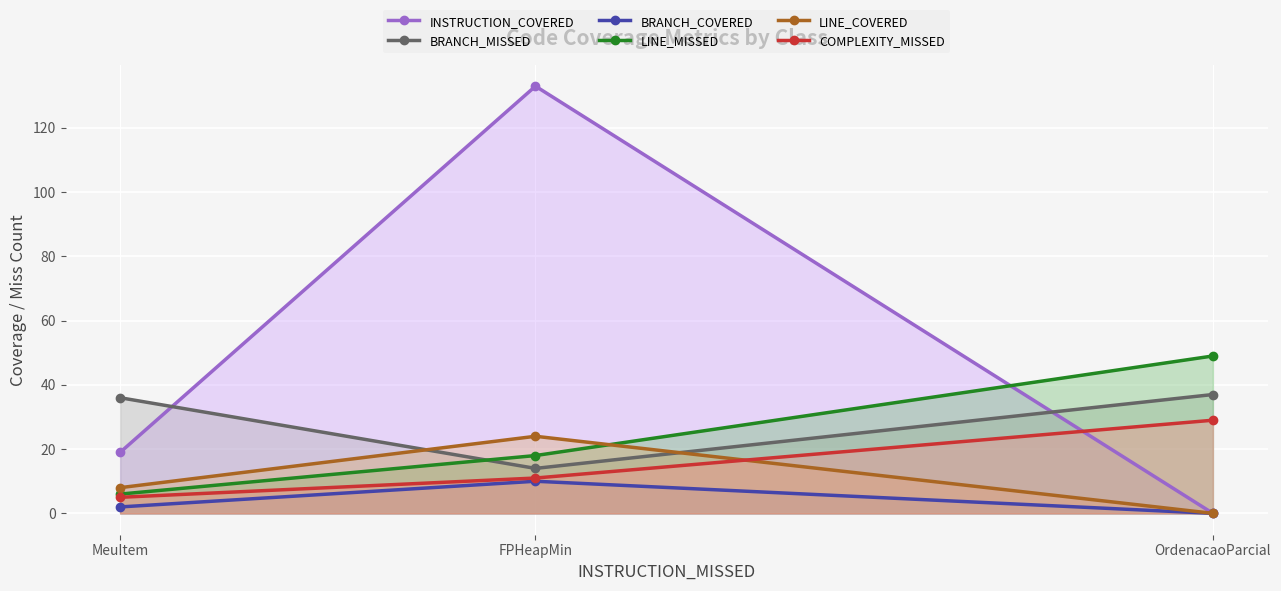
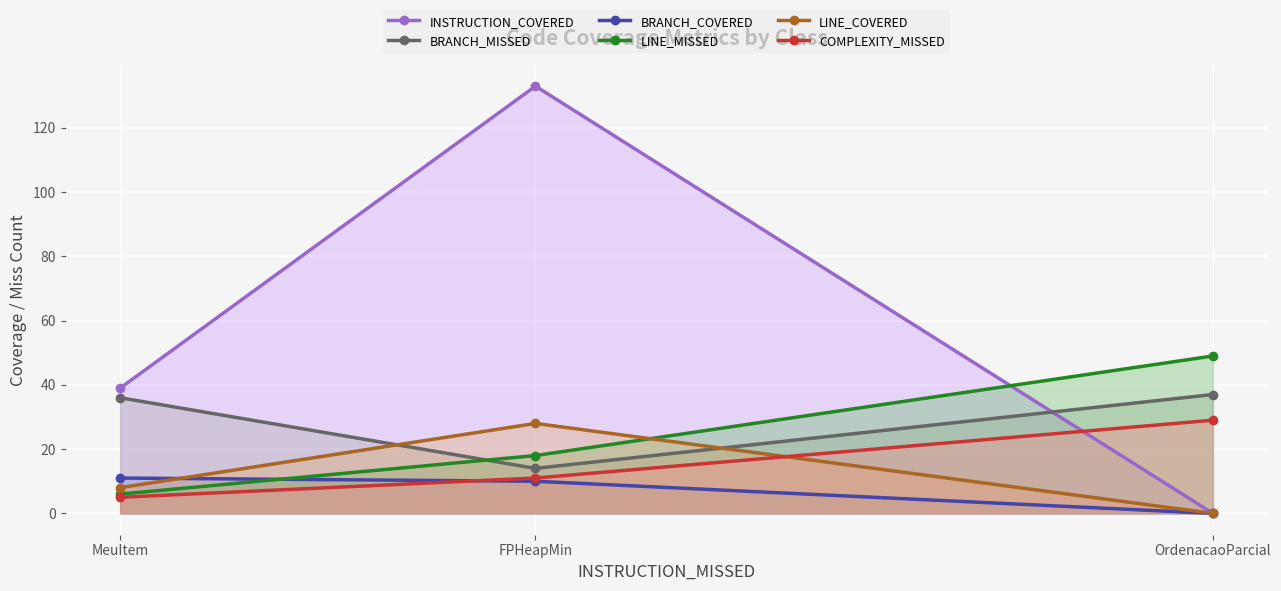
  {
    "INSTRUCTION_COVERED": {
-     "MeuItem": 19,
+     "MeuItem": 39,
      "FPHeapMin": 133
    },
    "BRANCH_MISSED": {
      "MeuItem": 36,
      "FPHeapMin": 14,
      "OrdenacaoParcial": 37
    },
    "BRANCH_COVERED": {
-     "MeuItem": 2,
+     "MeuItem": 11,
      "FPHeapMin": 10
    },
    "LINE_MISSED": {
      "MeuItem": 6,
      "FPHeapMin": 18,
      "OrdenacaoParcial": 49
    },
    "LINE_COVERED": {
      "MeuItem": 8,
-     "FPHeapMin": 24
+     "FPHeapMin": 28
    },
    "COMPLEXITY_MISSED": {
      "MeuItem": 5,
      "FPHeapMin": 11,
      "OrdenacaoParcial": 29
    }
  }
